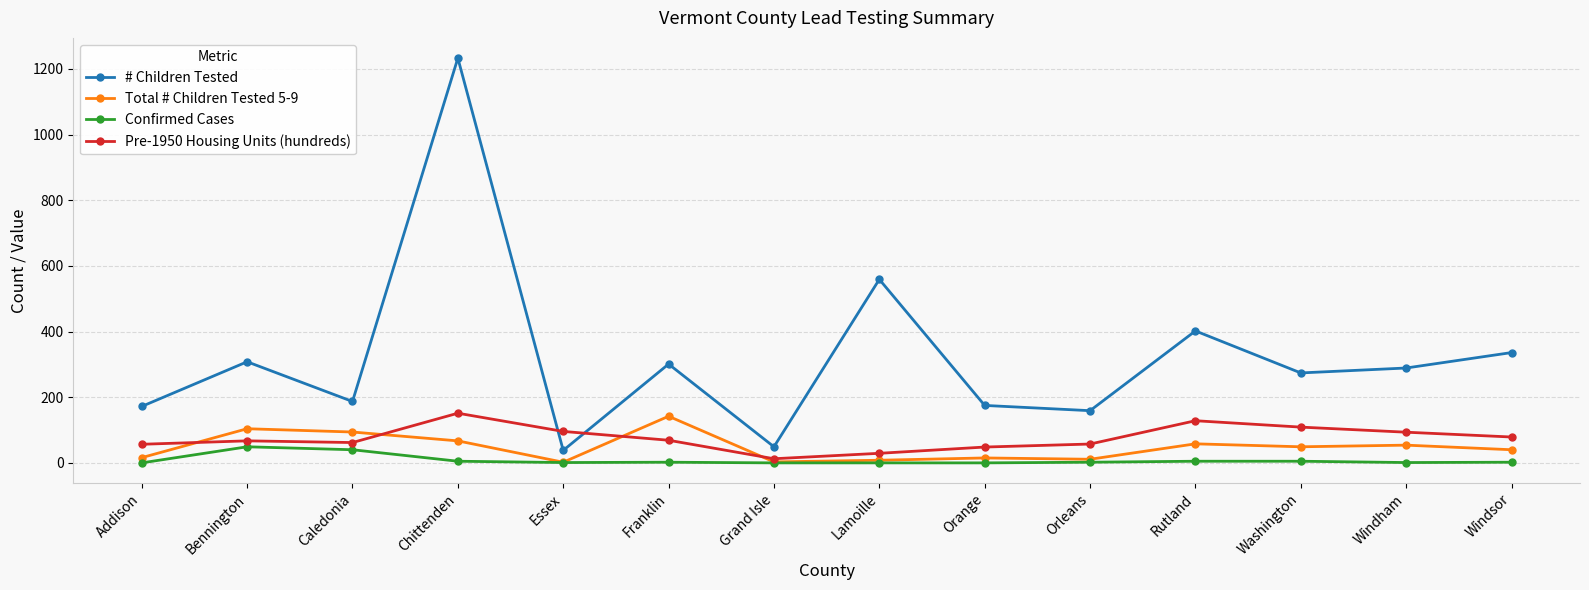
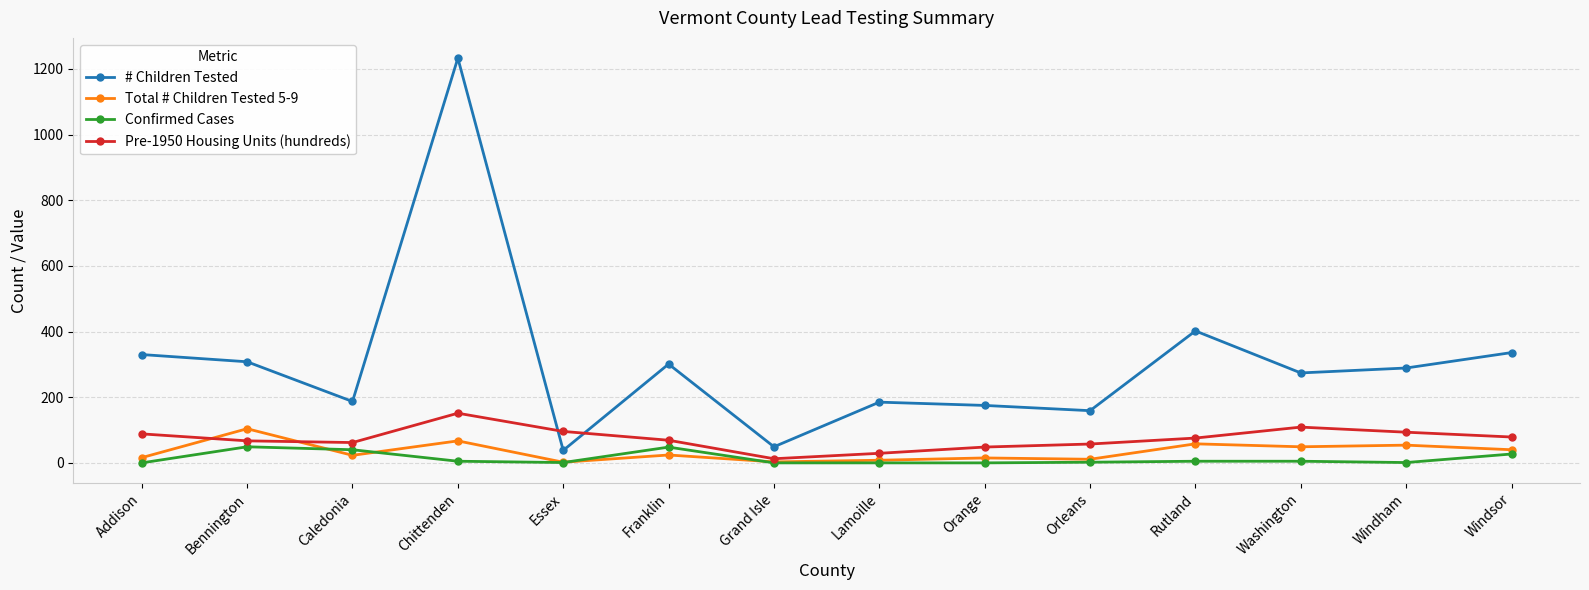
  {
    "# Children Tested": {
-     "Addison": 170,
+     "Addison": 330,
      "Bennington": 310,
      "Caledonia": 190,
      "Chittenden": 1230,
      "Essex": 40,
      "Franklin": 300,
      "Grand Isle": 50,
-     "Lamoille": 560,
+     "Lamoille": 190,
      "Orange": 180,
      "Orleans": 160,
      "Rutland": 400,
      "Washington": 270,
      "Windham": 290,
      "Windsor": 340
    },
    "Total # Children Tested 5-9": {
      "Addison": 20,
      "Bennington": 100,
-     "Caledonia": 90,
+     "Caledonia": 20,
      "Chittenden": 70,
-     "Franklin": 140,
+     "Franklin": 20,
      "Lamoille": 10,
      "Orange": 20,
      "Orleans": 10,
      "Rutland": 60,
      "Washington": 50,
      "Windham": 50,
      "Windsor": 40
    },
    "Confirmed Cases": {
      "Addison": 0,
      "Bennington": 50,
      "Caledonia": 40,
      "Chittenden": 10,
-     "Franklin": 0,
+     "Franklin": 50,
      "Lamoille": 0,
      "Orange": 0,
      "Orleans": 0,
      "Rutland": 10,
      "Washington": 10,
      "Windham": 0,
-     "Windsor": 0
+     "Windsor": 30
    },
    "Pre-1950 Housing Units (hundreds)": {
-     "Addison": 60,
+     "Addison": 90,
      "Bennington": 70,
      "Caledonia": 60,
      "Chittenden": 150,
      "Essex": 100,
      "Franklin": 70,
      "Grand Isle": 10,
      "Lamoille": 30,
      "Orange": 50,
      "Orleans": 60,
-     "Rutland": 130,
+     "Rutland": 80,
      "Washington": 110,
      "Windham": 90,
      "Windsor": 80
    }
  }
